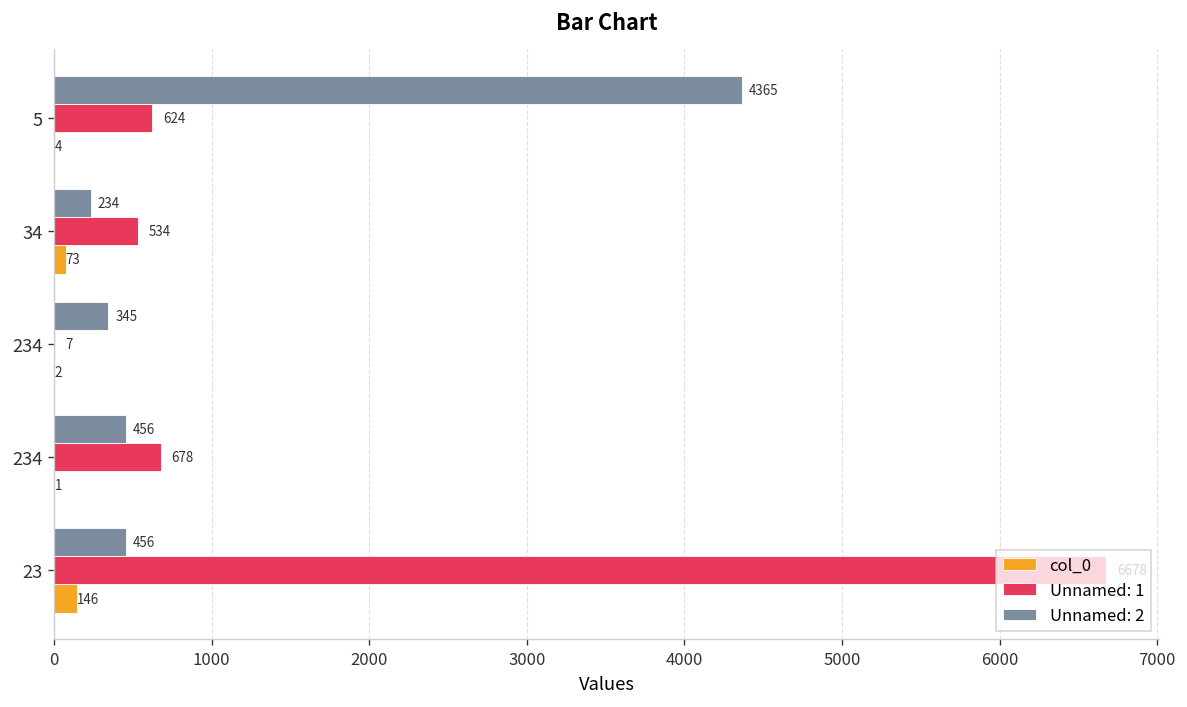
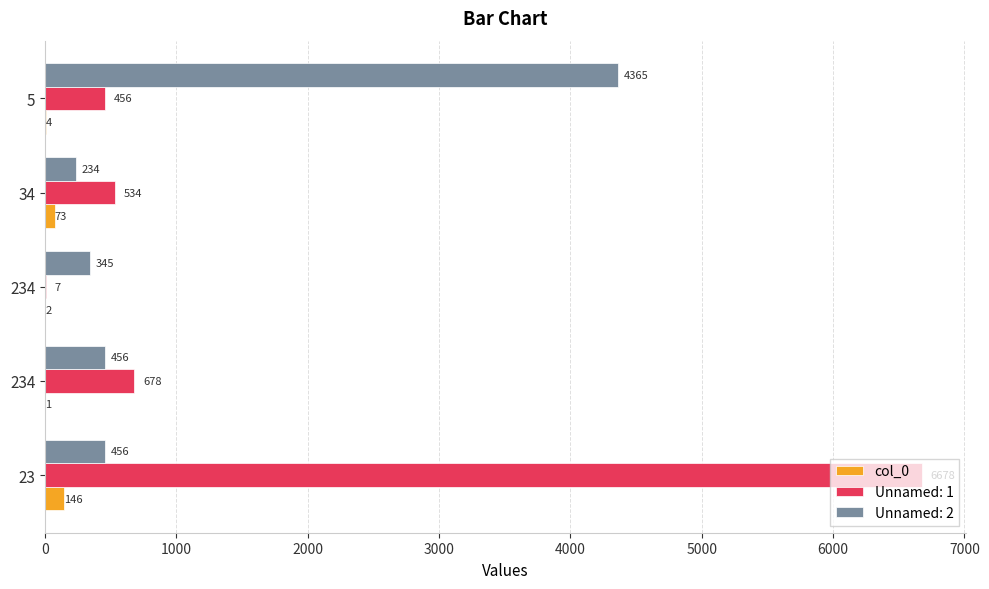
  {
    "col_0": {
      "5": 4,
      "34": 73,
      "23": 146
    },
    "Unnamed: 1": {
-     "5": 624,
+     "5": 456,
      "34": 534
    },
    "Unnamed: 2": {
      "5": 4365,
      "34": 234,
      "23": 456
    }
  }
